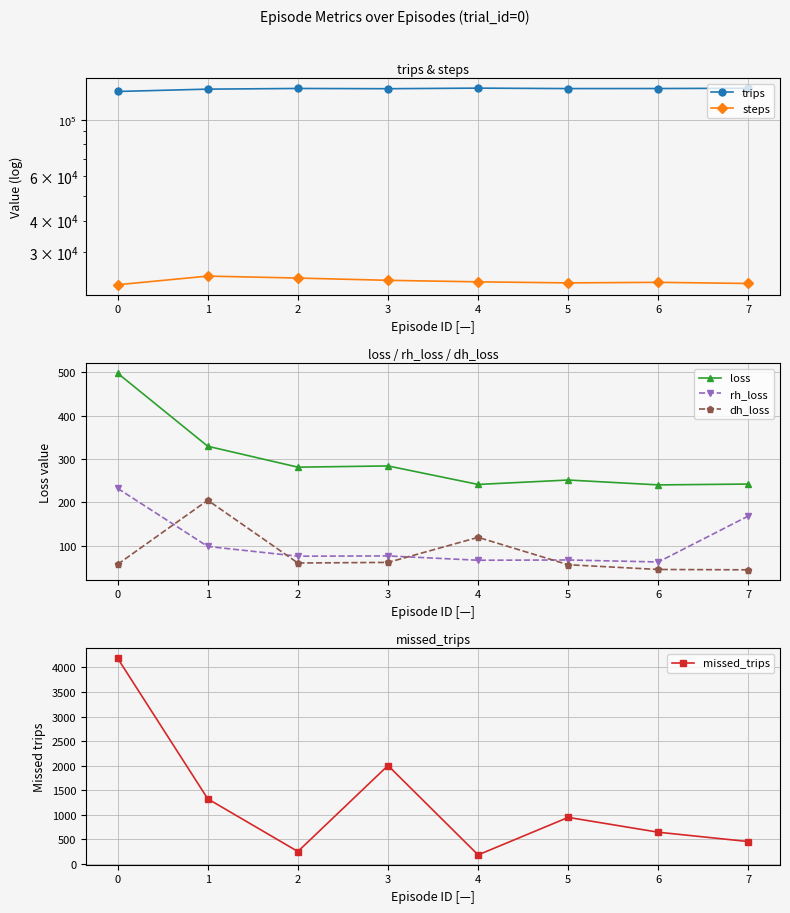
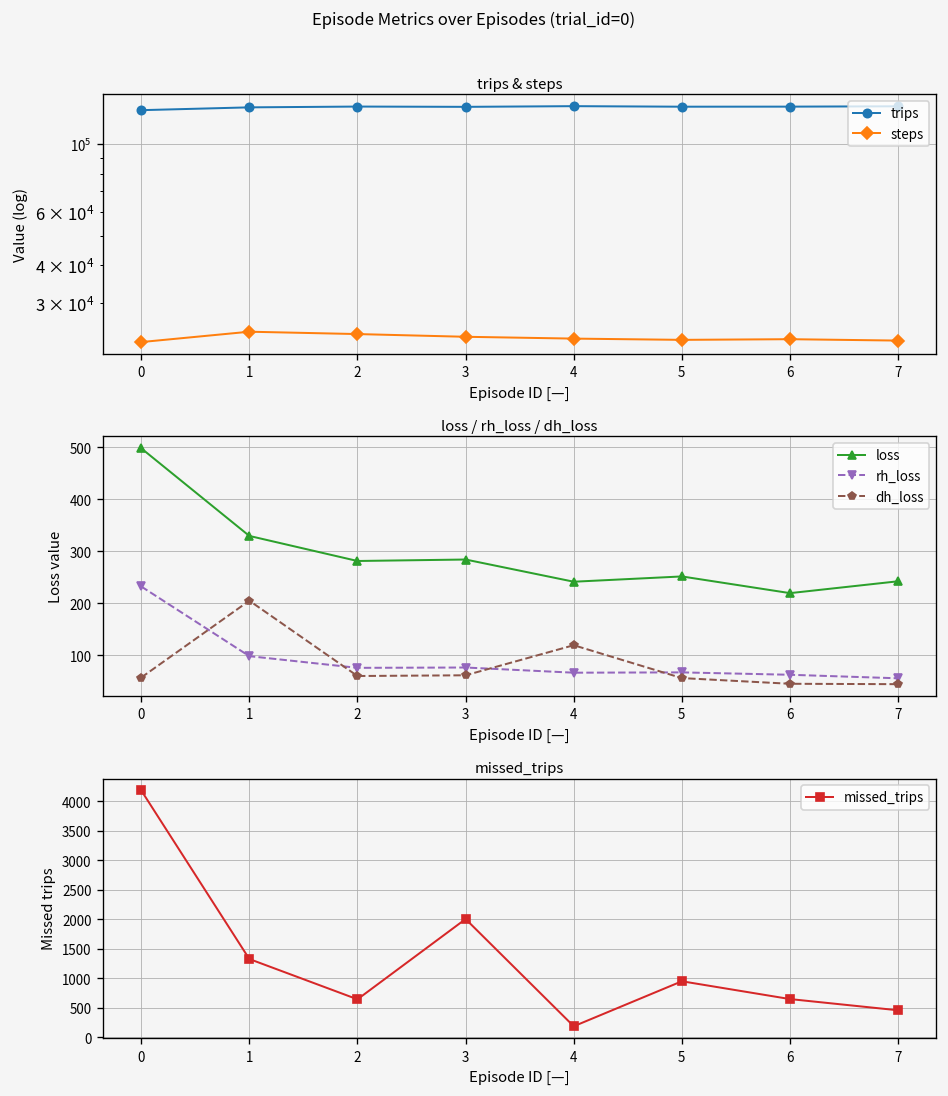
  {
    "loss / rh_loss / dh_loss": {
      "loss": {
        "0": 500,
        "1": 330,
        "2": 280,
        "3": 280,
        "4": 240,
        "5": 250,
-       "6": 240,
+       "6": 220,
        "7": 240
      },
      "rh_loss": {
        "0": 230,
        "1": 100,
        "2": 80,
        "3": 80,
        "4": 70,
        "5": 70,
        "6": 60,
-       "7": 170
+       "7": 60
      },
      "dh_loss": {
        "0": 60,
        "1": 200,
        "2": 60,
        "3": 60,
        "4": 120,
        "5": 60,
        "6": 50,
        "7": 40
      }
    },
    "missed_trips": {
      "0": 4200,
      "1": 1300,
-     "2": 300,
+     "2": 600,
      "3": 2000,
      "4": 200,
      "5": 900,
      "6": 600,
      "7": 500
    }
  }
